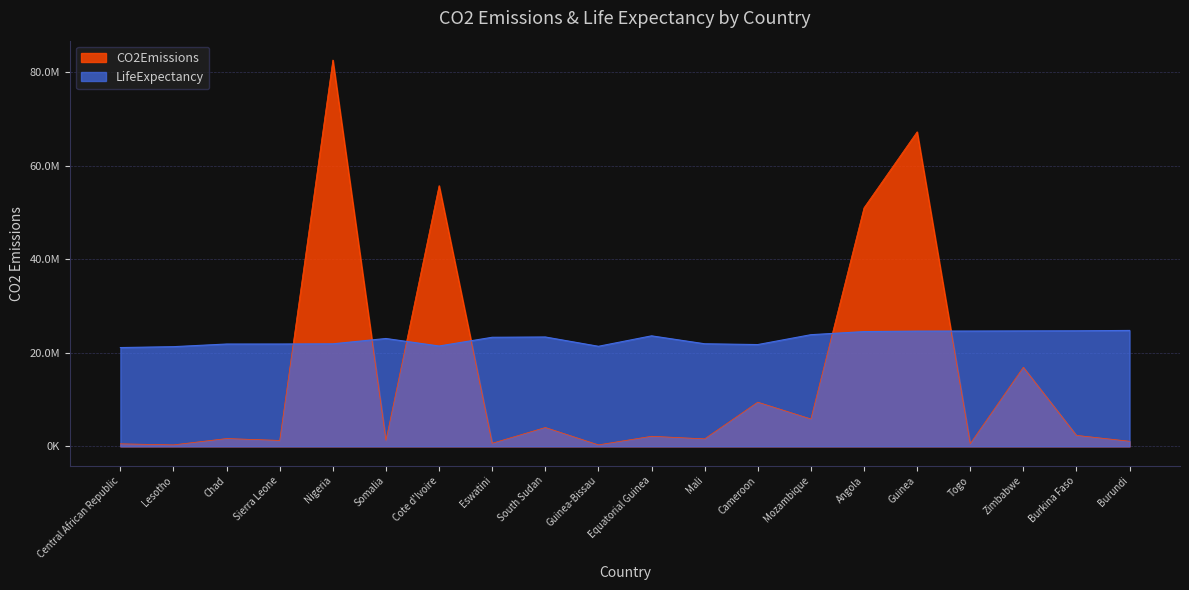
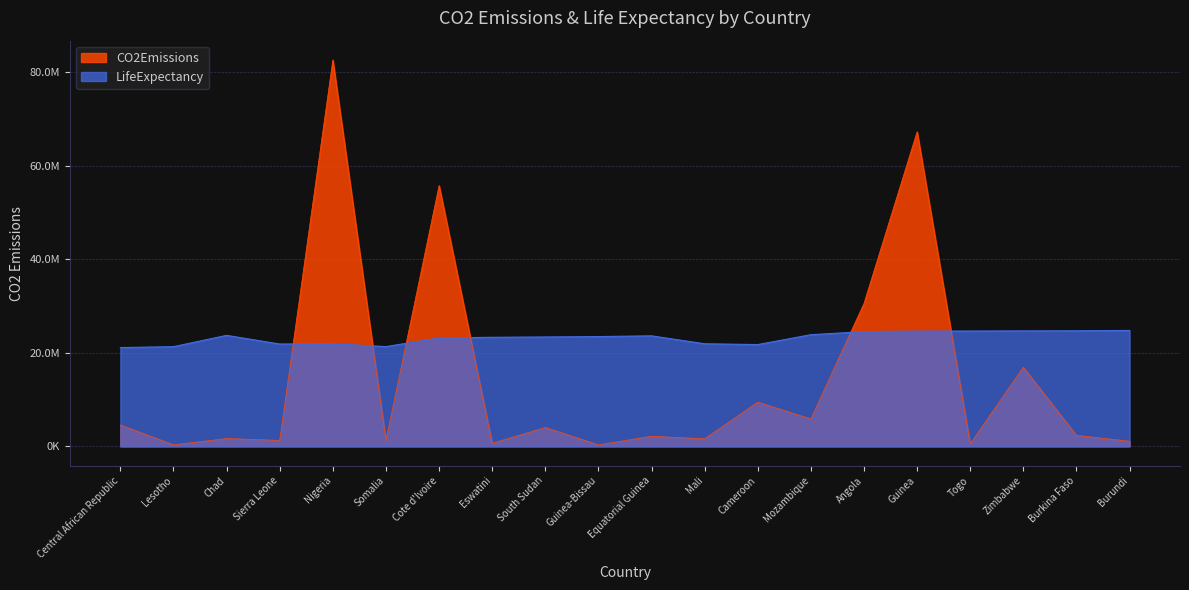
  {
    "CO2Emissions": {
-     "Central African Republic": 1000000,
+     "Central African Republic": 5000000,
      "Lesotho": 0,
      "Chad": 2000000,
      "Sierra Leone": 1000000,
      "Nigeria": 83000000,
      "Somalia": 1000000,
      "Cote d'Ivoire": 56000000,
      "Eswatini": 1000000,
      "South Sudan": 4000000,
      "Guinea-Bissau": 0,
      "Equatorial Guinea": 2000000,
      "Mali": 2000000,
      "Cameroon": 9000000,
      "Mozambique": 6000000,
-     "Angola": 51000000,
+     "Angola": 31000000,
      "Guinea": 67000000,
      "Togo": 1000000,
      "Zimbabwe": 17000000,
      "Burkina Faso": 2000000,
      "Burundi": 1000000
    },
    "LifeExpectancy": {
      "Central African Republic": 21000000,
      "Lesotho": 21000000,
-     "Chad": 22000000,
+     "Chad": 24000000,
      "Sierra Leone": 22000000,
      "Nigeria": 22000000,
-     "Somalia": 23000000,
-     "Cote d'Ivoire": 21000000,
+     "Somalia": 21000000,
+     "Cote d'Ivoire": 23000000,
      "Eswatini": 23000000,
      "South Sudan": 23000000,
-     "Guinea-Bissau": 21000000,
+     "Guinea-Bissau": 23000000,
      "Equatorial Guinea": 24000000,
      "Mali": 22000000,
      "Cameroon": 22000000,
      "Mozambique": 24000000,
      "Angola": 25000000,
      "Guinea": 25000000,
      "Togo": 25000000,
      "Zimbabwe": 25000000,
      "Burkina Faso": 25000000,
      "Burundi": 25000000
    }
  }
